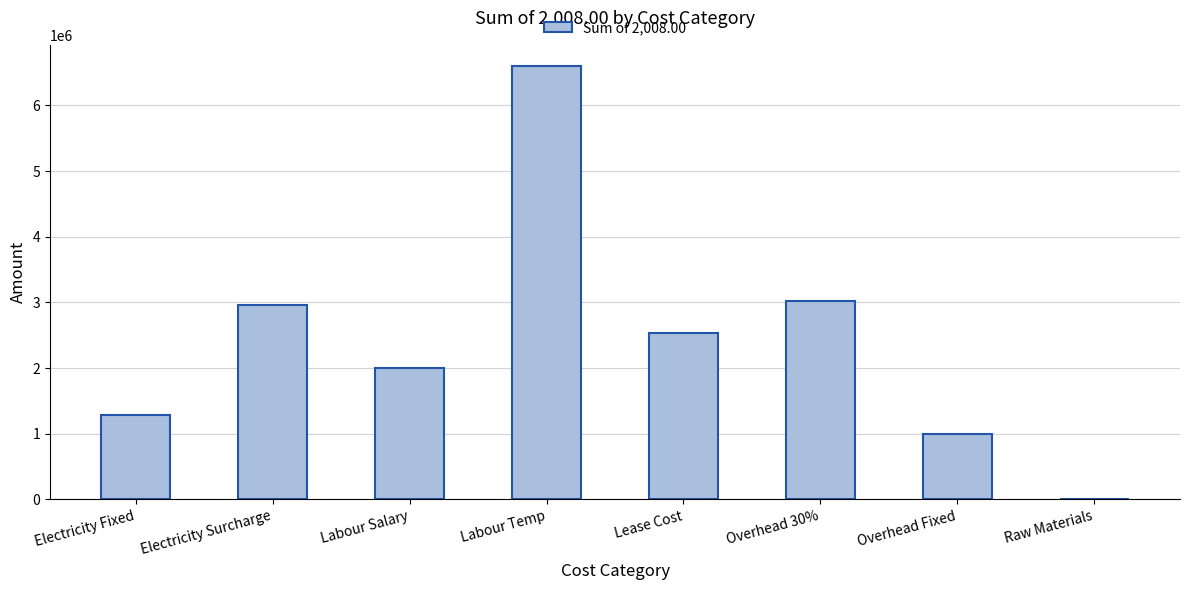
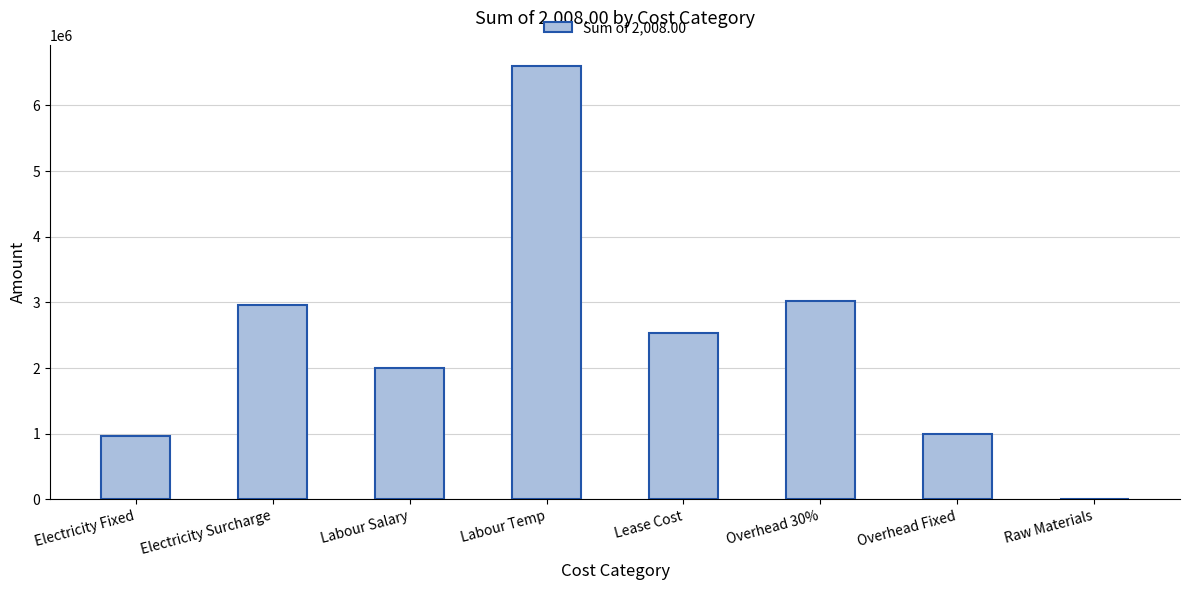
  {
-   "Electricity Fixed": 1300000,
+   "Electricity Fixed": 1000000,
    "Electricity Surcharge": 3000000,
    "Labour Salary": 2000000,
    "Labour Temp": 6600000,
    "Lease Cost": 2500000,
    "Overhead 30%": 3000000,
    "Overhead Fixed": 1000000,
    "Raw Materials": 0
  }
